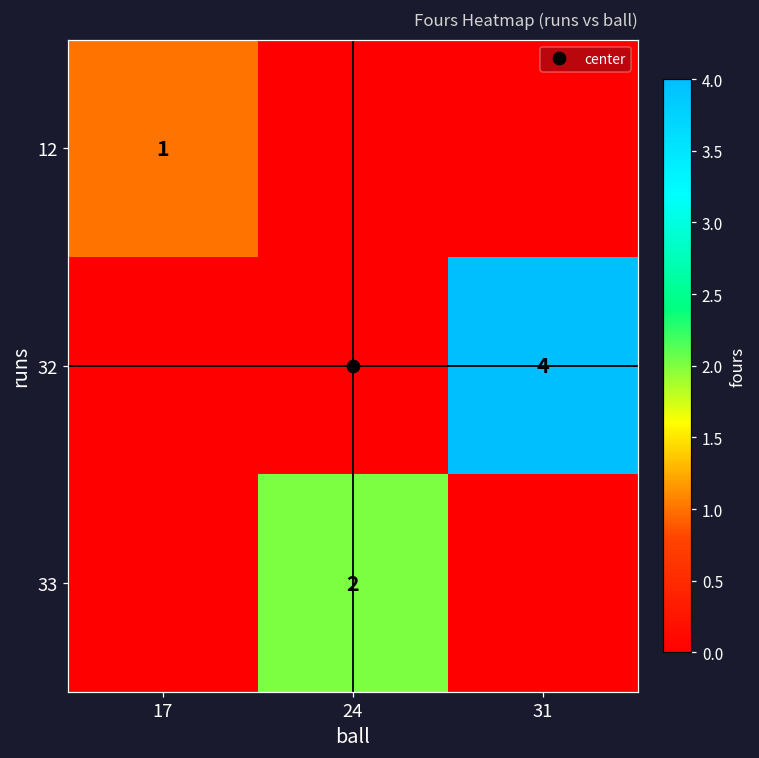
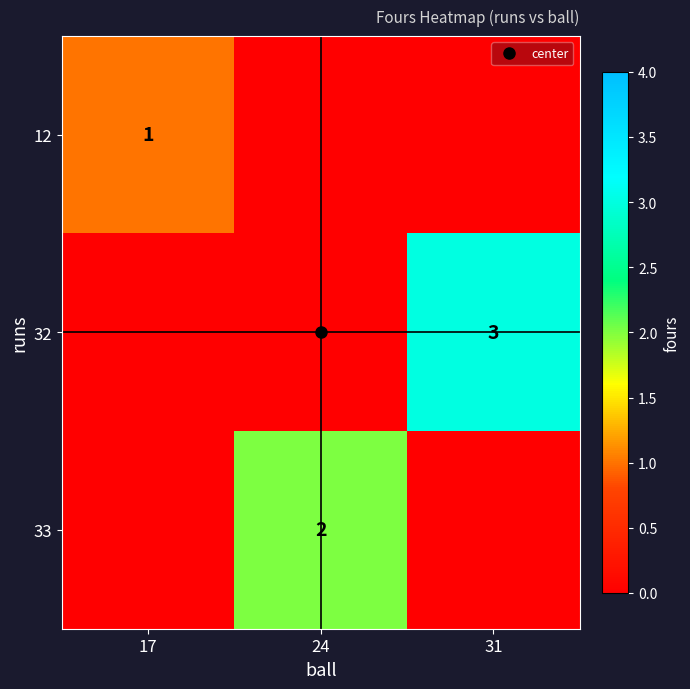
  {
    "12": {
      "17": 1
    },
    "32": {
-     "31": 4
+     "31": 3
    },
    "33": {
      "24": 2
    }
  }
